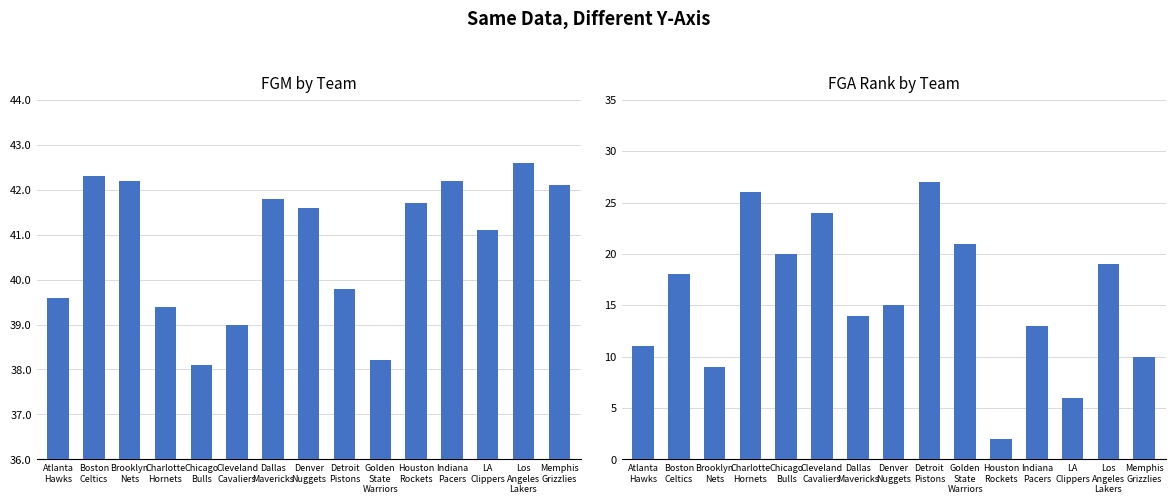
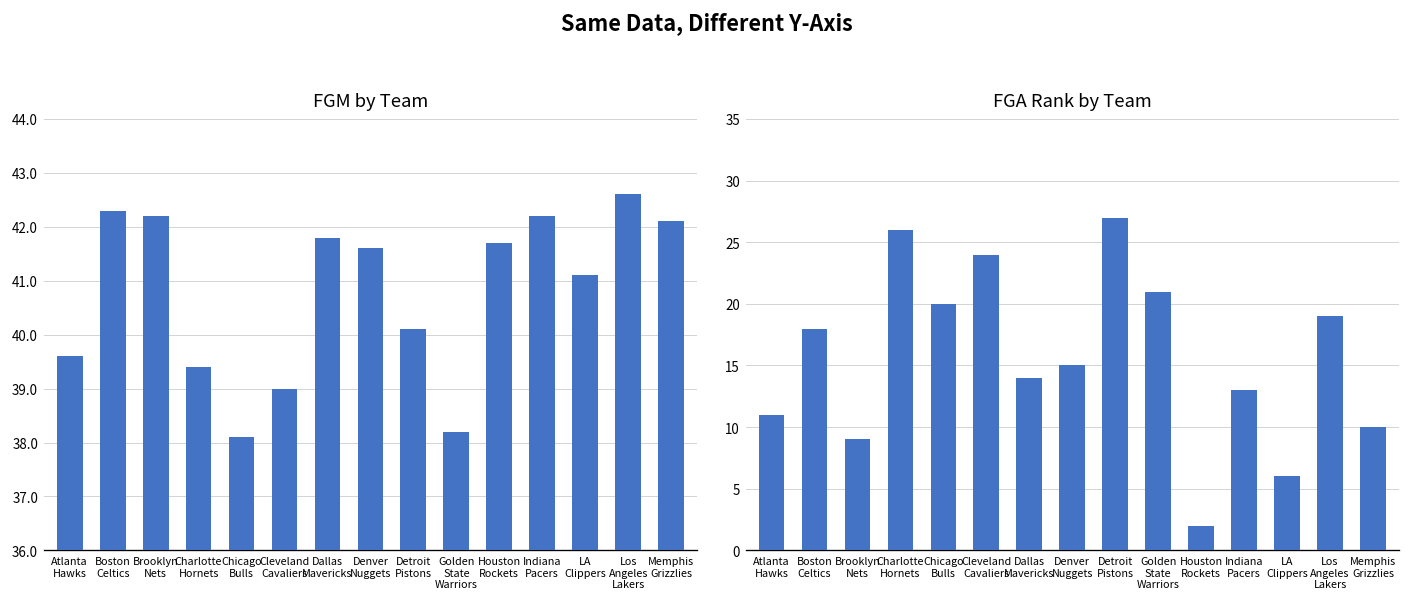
  {
    "FGM by Team": {
      "Atlanta Hawks": 39.6,
      "Boston Celtics": 42.3,
      "Brooklyn Nets": 42.2,
      "Charlotte Hornets": 39.4,
      "Chicago Bulls": 38.1,
      "Cleveland Cavaliers": 39.0,
      "Dallas Mavericks": 41.8,
      "Denver Nuggets": 41.6,
-     "Detroit Pistons": 39.8,
+     "Detroit Pistons": 40.1,
      "Golden State Warriors": 38.2,
      "Houston Rockets": 41.7,
      "Indiana Pacers": 42.2,
      "LA Clippers": 41.1,
      "Los Angeles Lakers": 42.6,
      "Memphis Grizzlies": 42.1
    },
    "FGA Rank by Team": {
      "Atlanta Hawks": 11.0,
      "Boston Celtics": 18.0,
      "Brooklyn Nets": 9.0,
      "Charlotte Hornets": 26.0,
      "Chicago Bulls": 20.0,
      "Cleveland Cavaliers": 24.0,
      "Dallas Mavericks": 14.0,
      "Denver Nuggets": 15.0,
      "Detroit Pistons": 27.0,
      "Golden State Warriors": 21.0,
      "Houston Rockets": 2.0,
      "Indiana Pacers": 13.0,
      "LA Clippers": 6.0,
      "Los Angeles Lakers": 19.0,
      "Memphis Grizzlies": 10.0
    }
  }
